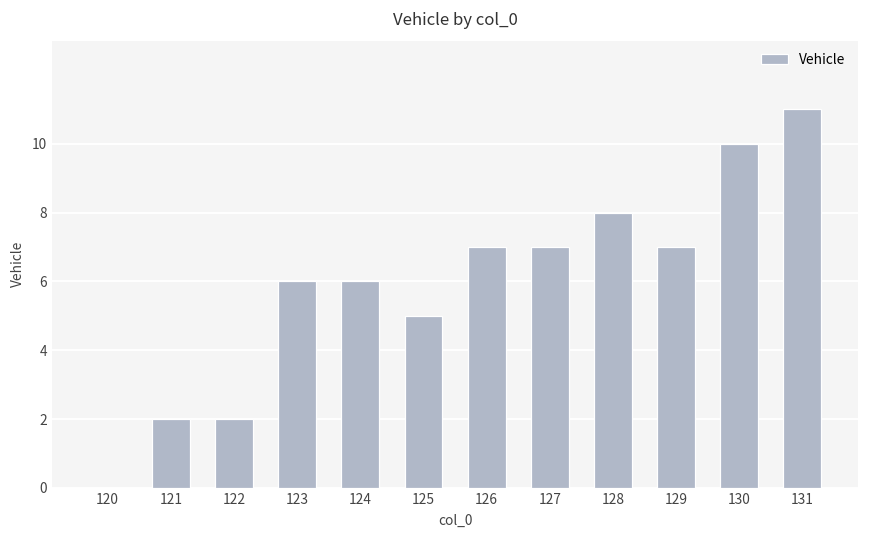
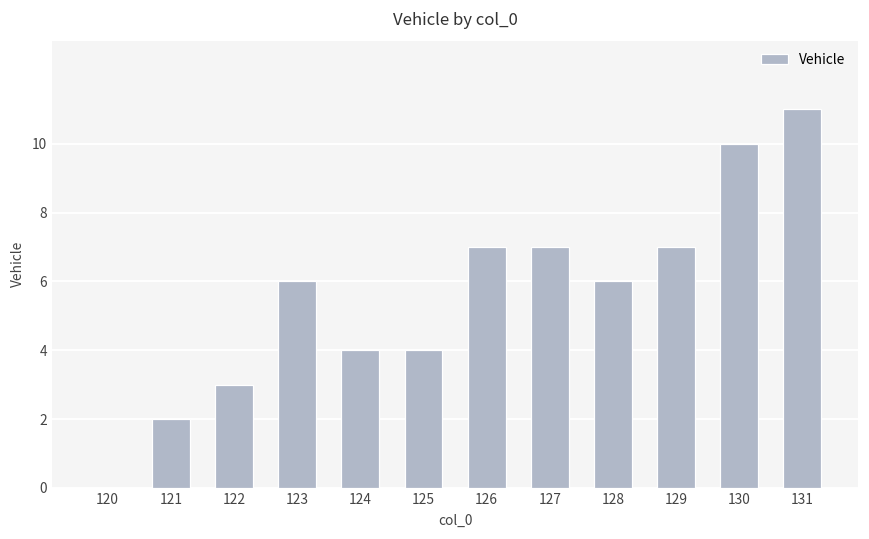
  {
    "120": 0,
    "121": 2,
-   "122": 2,
+   "122": 3,
    "123": 6,
-   "124": 6,
-   "125": 5,
+   "124": 4,
+   "125": 4,
    "126": 7,
    "127": 7,
-   "128": 8,
+   "128": 6,
    "129": 7,
    "130": 10,
    "131": 11
  }
